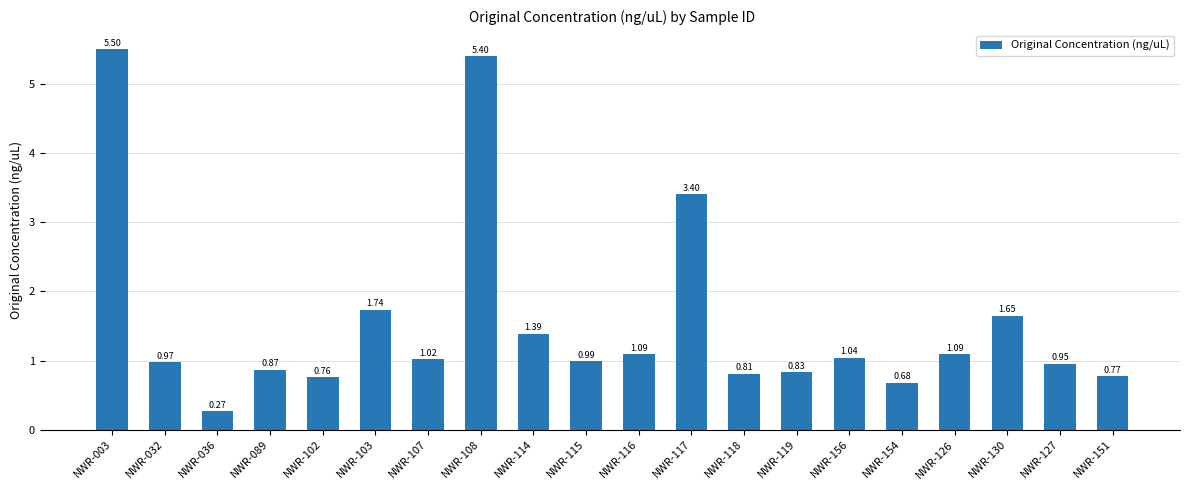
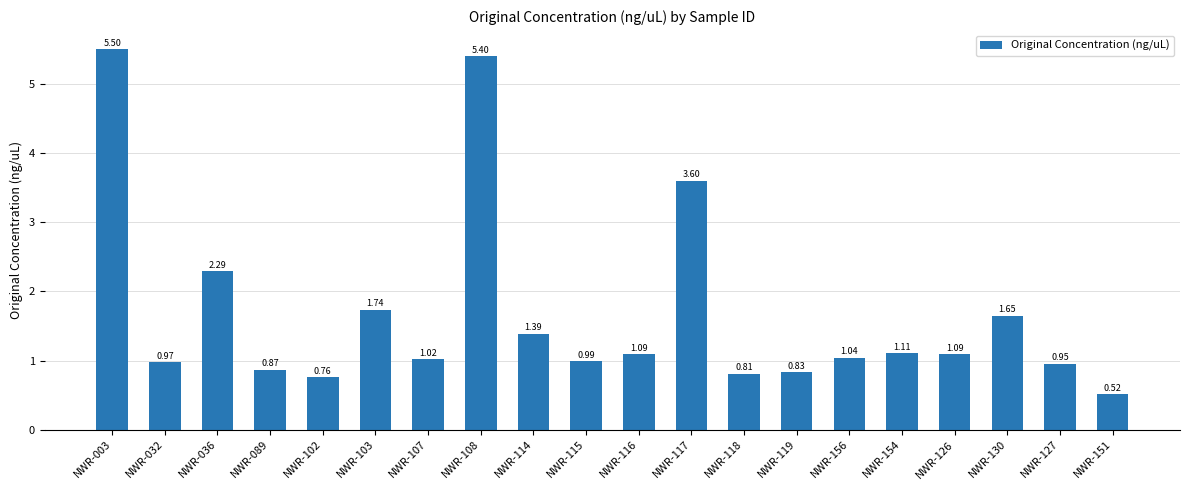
  {
    "NWR-003": 5.50,
    "NWR-032": 0.97,
-   "NWR-036": 0.27,
+   "NWR-036": 2.29,
    "NWR-089": 0.87,
    "NWR-102": 0.76,
    "NWR-103": 1.74,
    "NWR-107": 1.02,
    "NWR-108": 5.40,
    "NWR-114": 1.39,
    "NWR-115": 0.99,
    "NWR-116": 1.09,
-   "NWR-117": 3.40,
+   "NWR-117": 3.60,
    "NWR-118": 0.81,
    "NWR-119": 0.83,
    "NWR-156": 1.04,
-   "NWR-154": 0.68,
+   "NWR-154": 1.11,
    "NWR-126": 1.09,
    "NWR-130": 1.65,
    "NWR-127": 0.95,
-   "NWR-151": 0.77
+   "NWR-151": 0.52
  }
